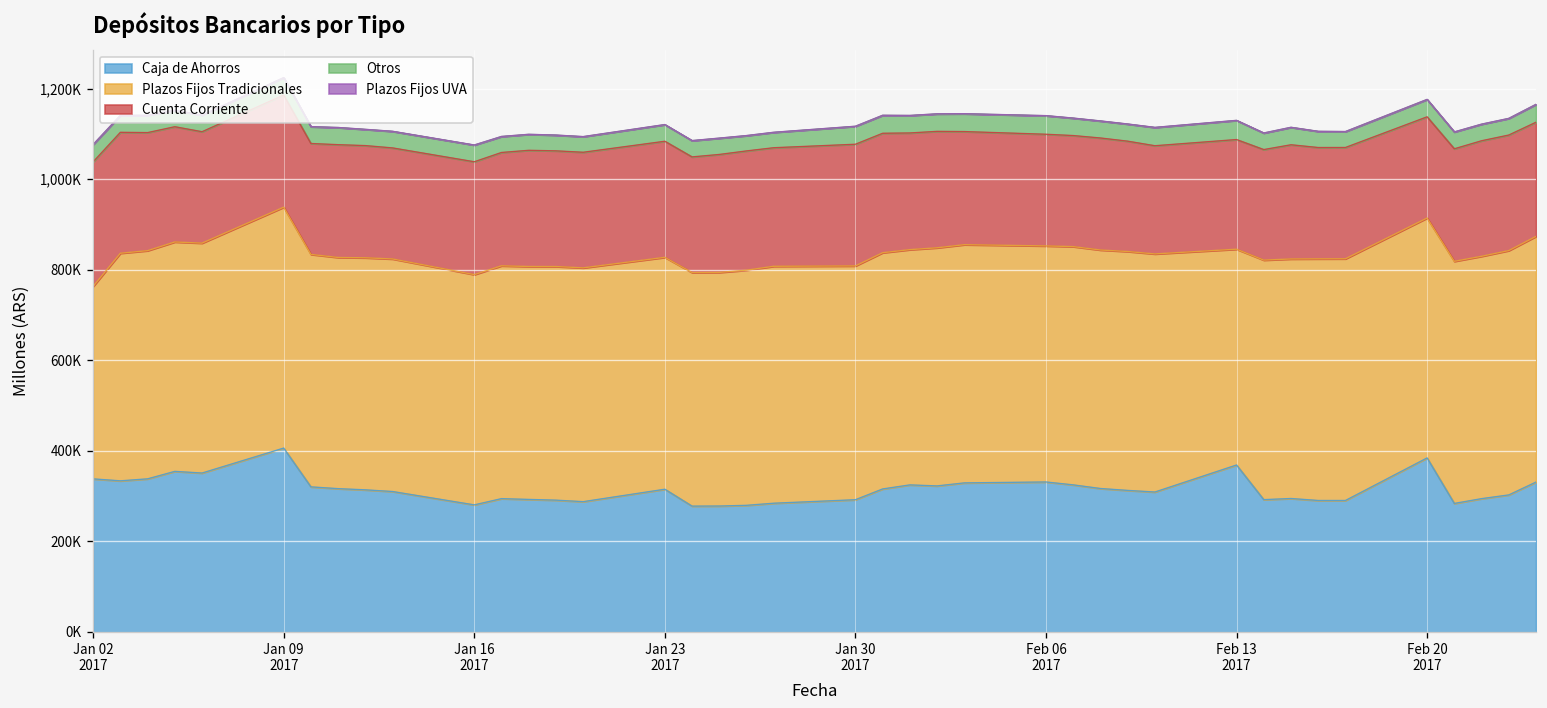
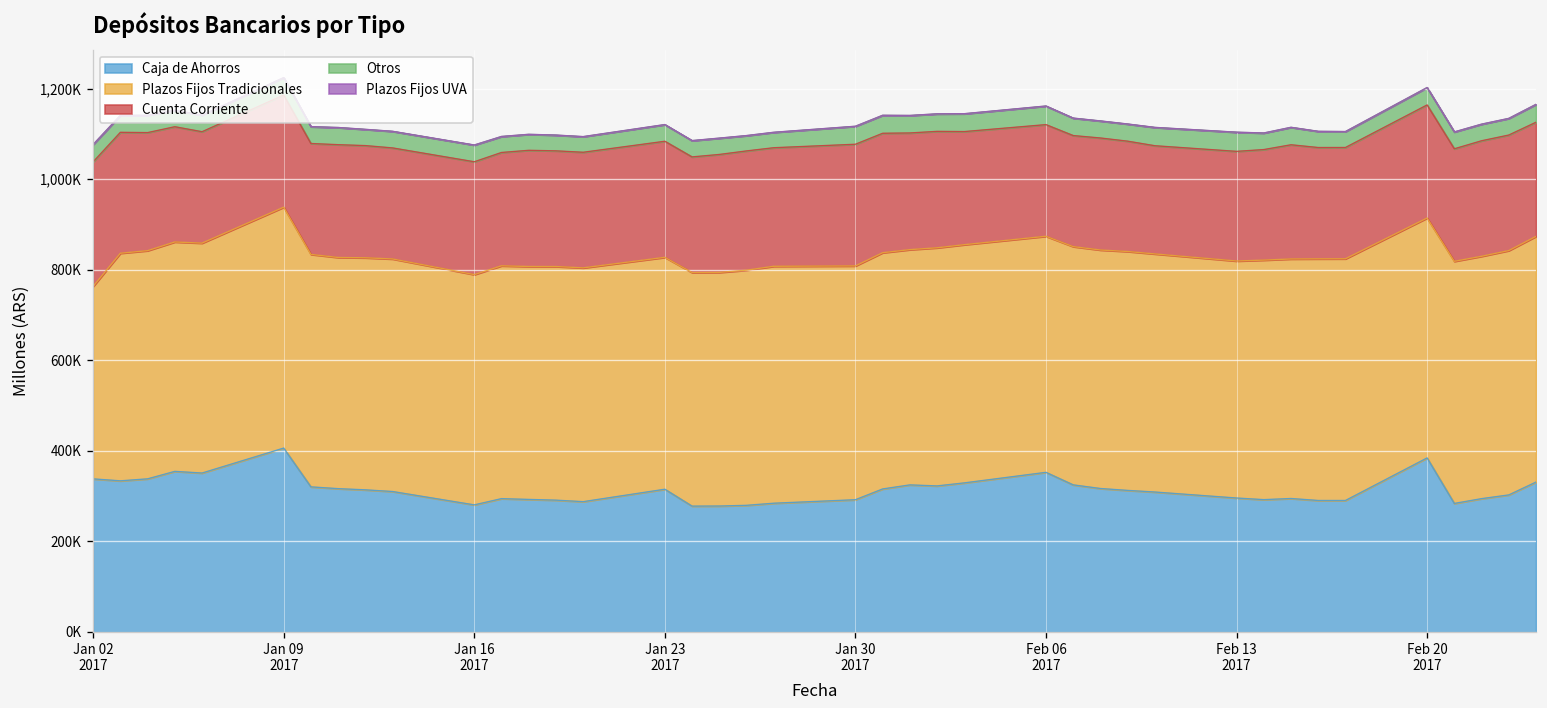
  {
    "Caja de Ahorros": {
      "Jan 02 2017": "340,000",
      "Jan 09 2017": "410,000",
      "Jan 16 2017": "280,000",
      "Jan 23 2017": "310,000",
      "Jan 30 2017": "290,000",
-     "Feb 06 2017": "330,000",
-     "Feb 13 2017": "370,000",
+     "Feb 06 2017": "350,000",
+     "Feb 13 2017": "300,000",
      "Feb 20 2017": "380,000"
    },
    "Plazos Fijos Tradicionales": {
      "Jan 02 2017": "430,000",
      "Jan 09 2017": "530,000",
      "Jan 16 2017": "510,000",
      "Jan 23 2017": "510,000",
      "Jan 30 2017": "520,000",
      "Feb 06 2017": "520,000",
-     "Feb 13 2017": "480,000",
+     "Feb 13 2017": "520,000",
      "Feb 20 2017": "530,000"
    },
    "Cuenta Corriente": {
      "Jan 02 2017": "280,000",
      "Jan 16 2017": "250,000",
      "Jan 23 2017": "260,000",
      "Jan 30 2017": "270,000",
      "Feb 06 2017": "250,000",
      "Feb 13 2017": "240,000",
-     "Feb 20 2017": "220,000"
+     "Feb 20 2017": "250,000"
    }
  }
